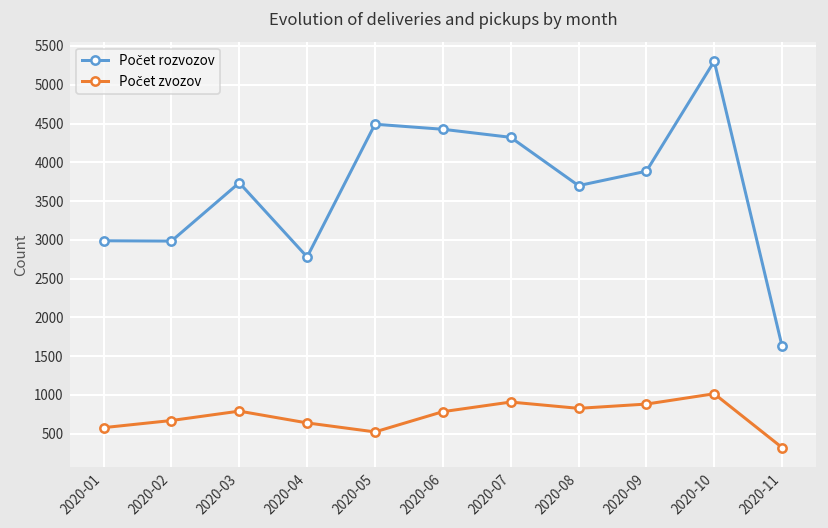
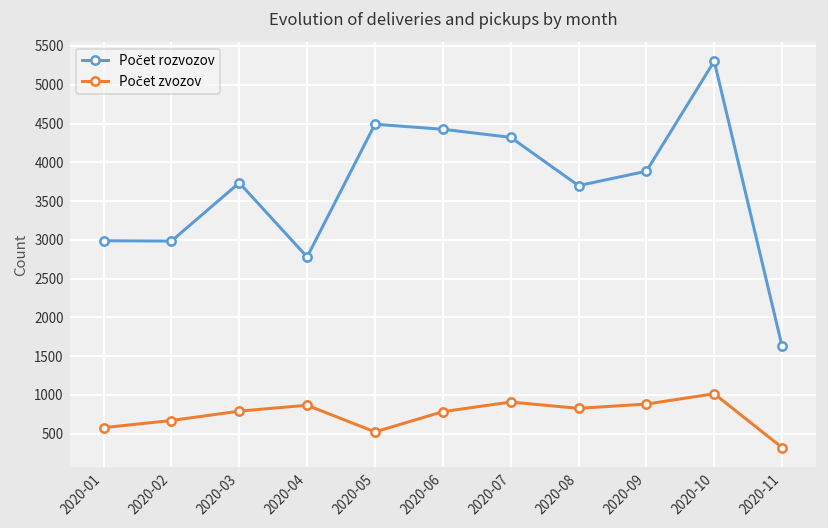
  {
    "Počet rozvozov": {
      "2020-01": 3000,
      "2020-02": 3000,
      "2020-03": 3700,
      "2020-04": 2800,
      "2020-05": 4500,
      "2020-06": 4400,
      "2020-07": 4300,
      "2020-08": 3700,
      "2020-09": 3900,
      "2020-10": 5300,
      "2020-11": 1600
    },
    "Počet zvozov": {
      "2020-01": 600,
      "2020-02": 700,
      "2020-03": 800,
-     "2020-04": 600,
+     "2020-04": 900,
      "2020-05": 500,
      "2020-06": 800,
      "2020-07": 900,
      "2020-08": 800,
      "2020-09": 900,
      "2020-10": 1000,
      "2020-11": 300
    }
  }
